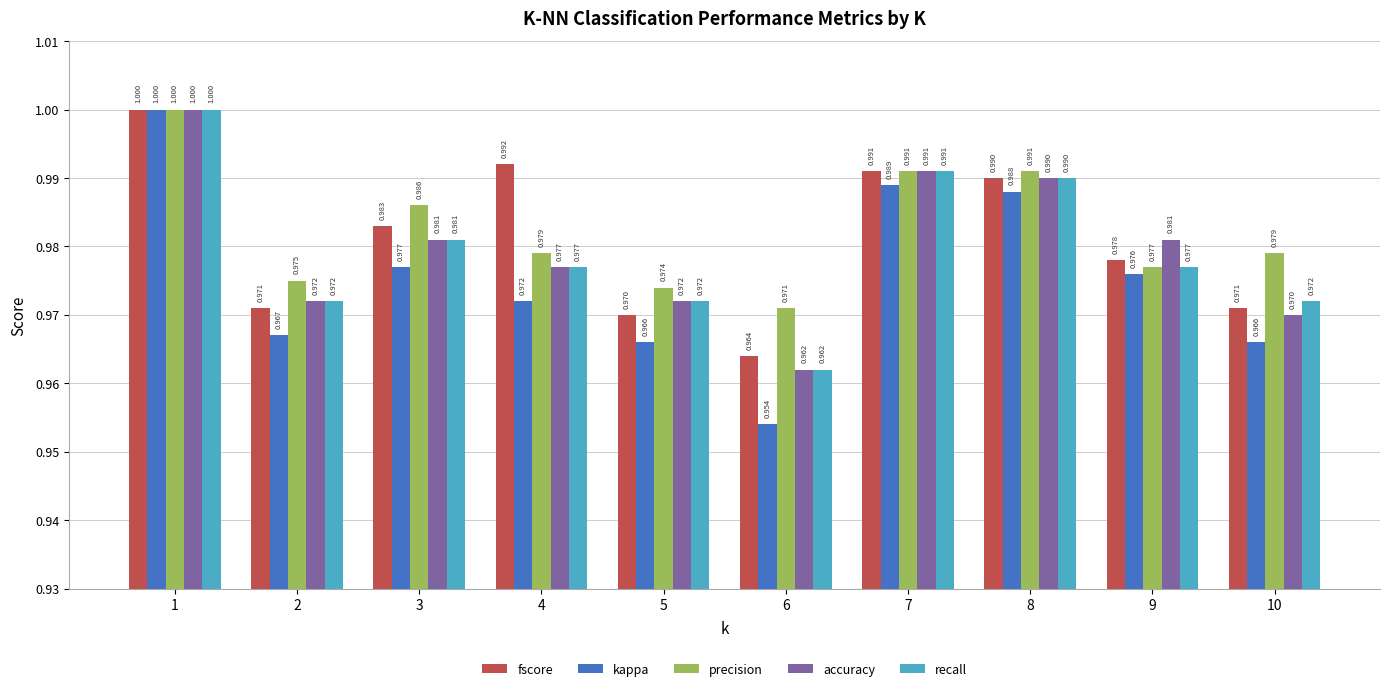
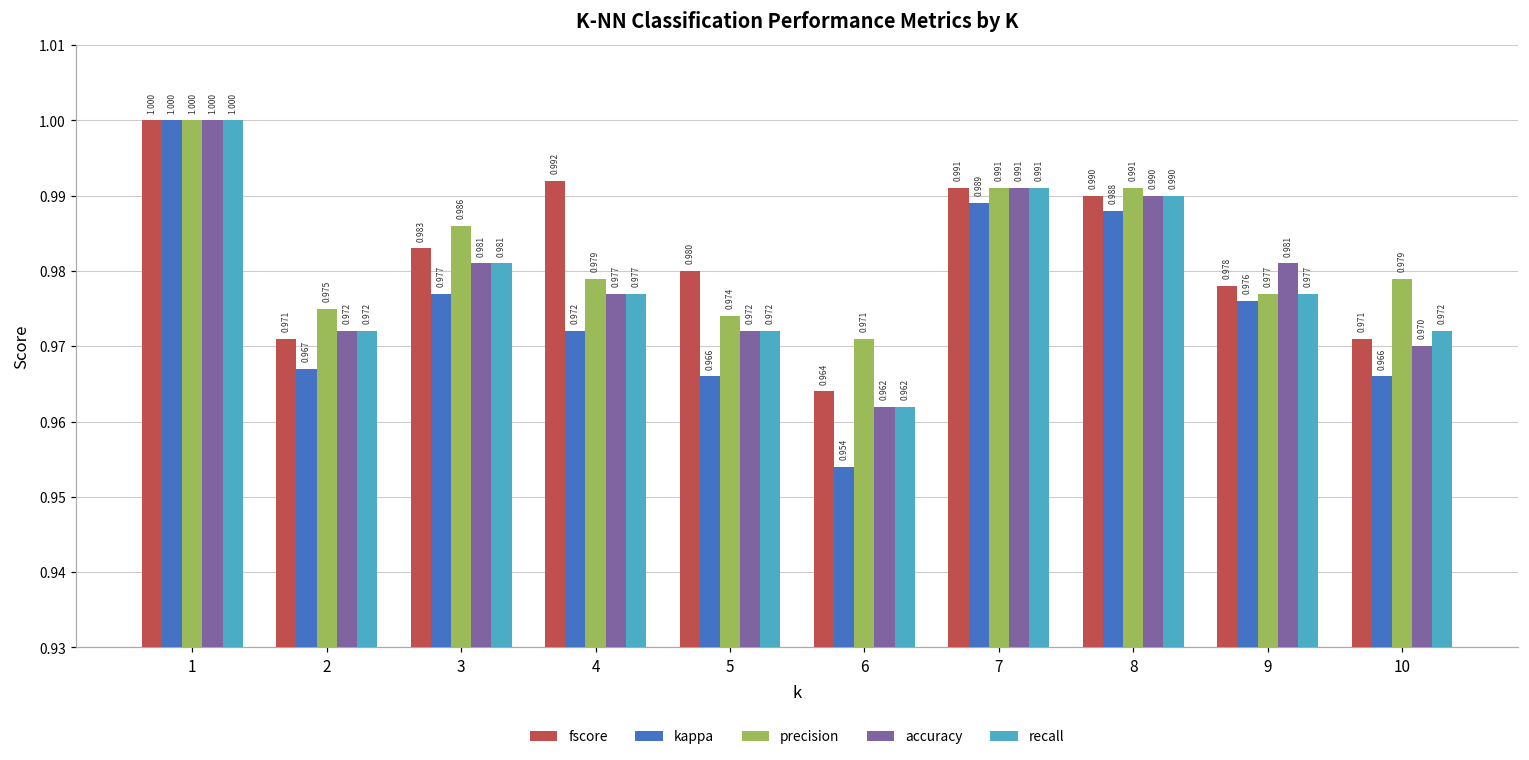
  {
    "fscore": {
      "1": 1.000,
      "2": 0.971,
      "3": 0.983,
      "4": 0.992,
-     "5": 0.970,
+     "5": 0.980,
      "6": 0.964,
      "7": 0.991,
      "8": 0.990,
      "9": 0.978,
      "10": 0.971
    },
    "precision": {
      "1": 1.000,
      "2": 0.975,
      "3": 0.986,
      "4": 0.979,
      "5": 0.974,
      "6": 0.971,
      "7": 0.991,
      "8": 0.991,
      "9": 0.977,
      "10": 0.979
    },
    "accuracy": {
      "1": 1.000,
      "2": 0.972,
      "3": 0.981,
      "4": 0.977,
      "5": 0.972,
      "6": 0.962,
      "7": 0.991,
      "8": 0.990,
      "9": 0.981,
      "10": 0.970
    }
  }
